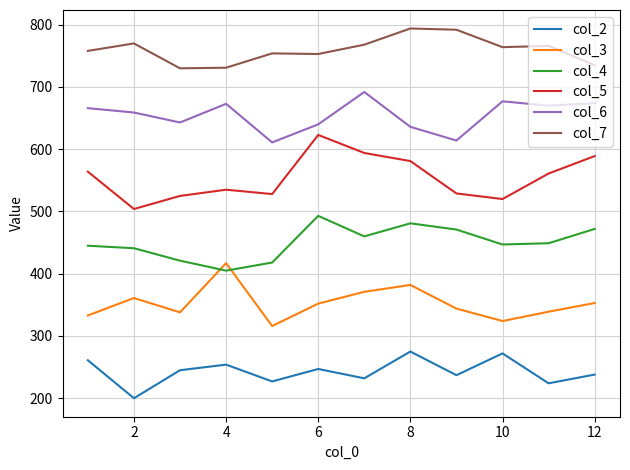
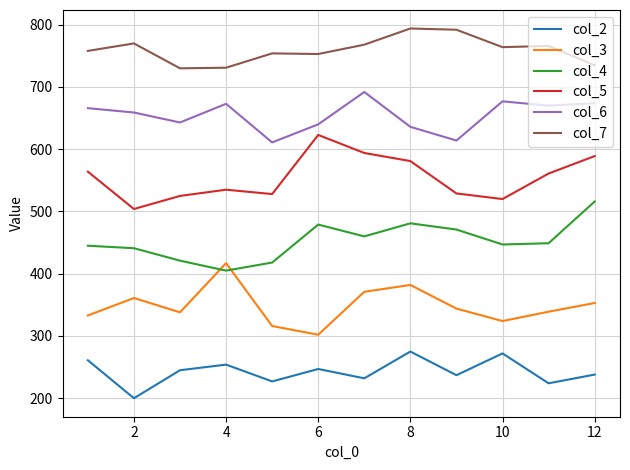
  {
    "col_2": {
      "2": 200,
      "4": 250,
      "6": 250,
      "8": 280,
      "10": 270,
      "12": 240
    },
    "col_3": {
      "2": 360,
      "4": 420,
-     "6": 350,
+     "6": 300,
      "8": 380,
      "10": 320,
      "12": 350
    },
    "col_4": {
      "2": 440,
      "4": 410,
-     "6": 490,
+     "6": 480,
      "8": 480,
      "10": 450,
-     "12": 470
+     "12": 520
    },
    "col_5": {
      "2": 500,
      "4": 540,
      "6": 620,
      "8": 580,
      "10": 520,
      "12": 590
    },
    "col_6": {
      "2": 660,
      "4": 670,
      "6": 640,
      "8": 640,
      "10": 680
    },
    "col_7": {
      "2": 770,
      "4": 730,
      "6": 750,
      "8": 790,
      "10": 760
    }
  }
